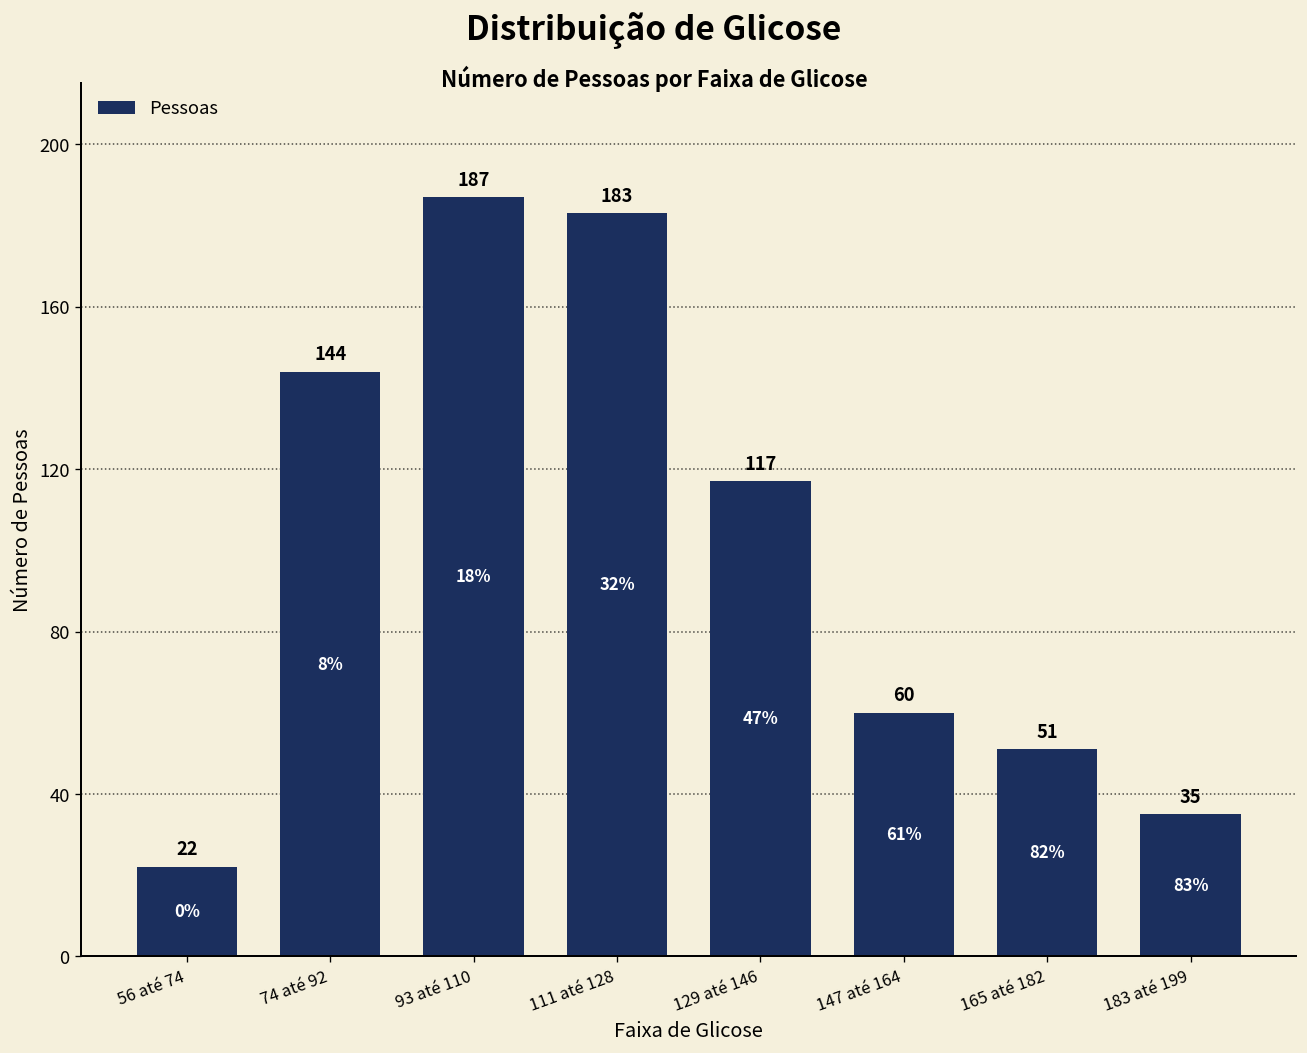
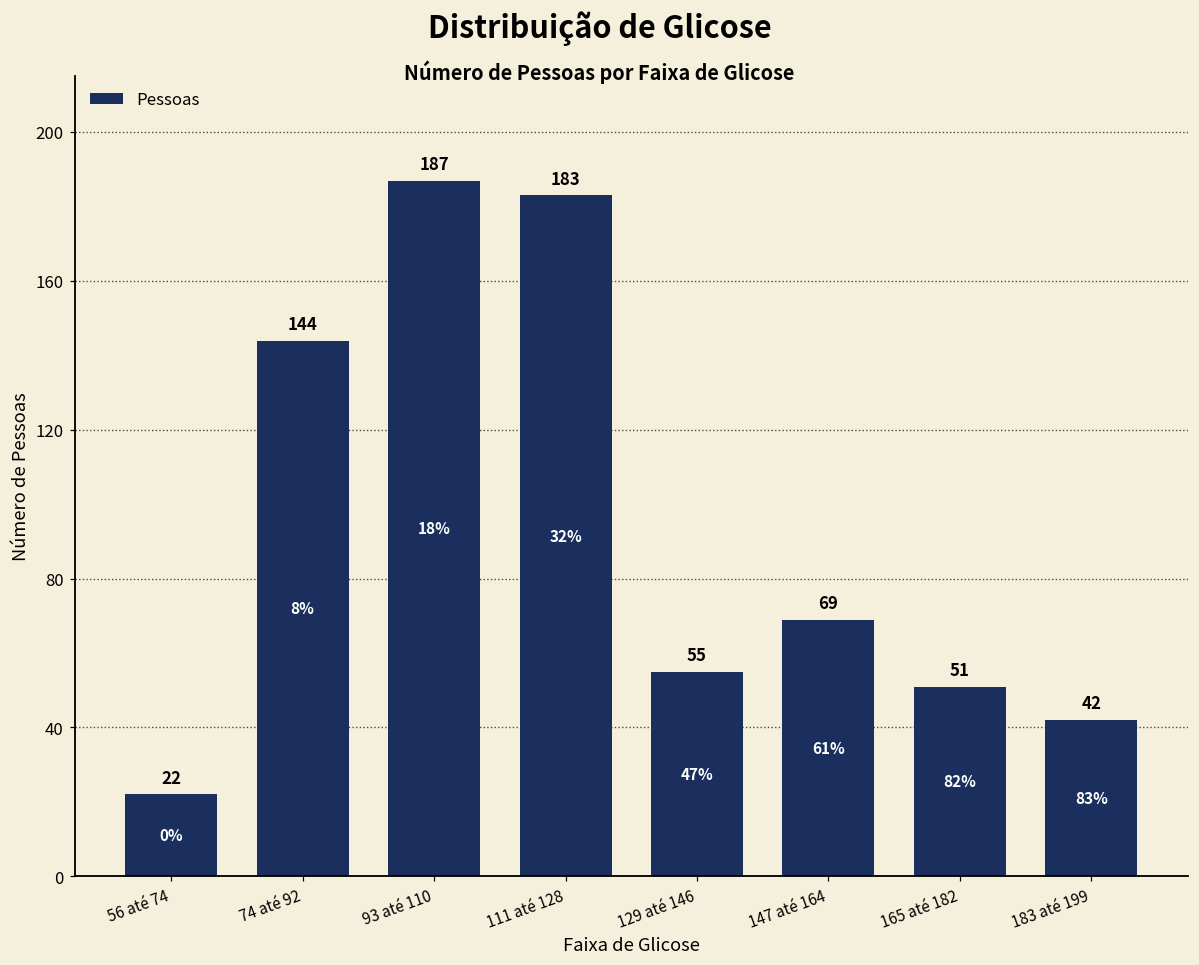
  {
    "56 até 74": 22,
    "74 até 92": 144,
    "93 até 110": 187,
    "111 até 128": 183,
-   "129 até 146": 117,
-   "147 até 164": 60,
+   "129 até 146": 55,
+   "147 até 164": 69,
    "165 até 182": 51,
-   "183 até 199": 35
+   "183 até 199": 42
  }
